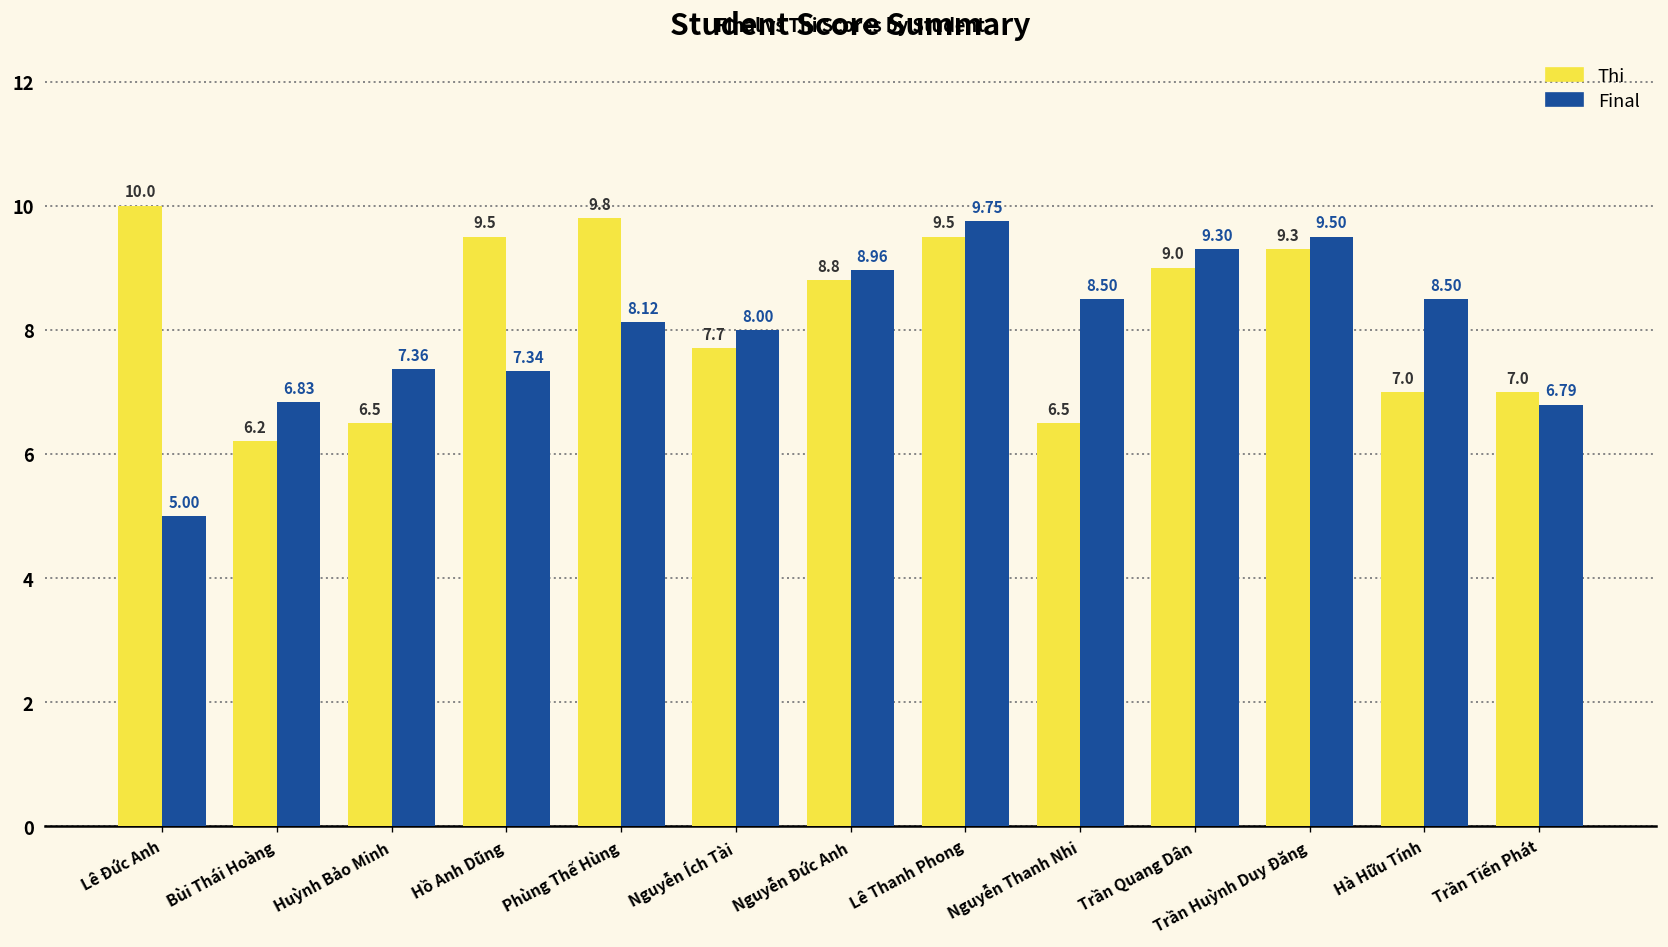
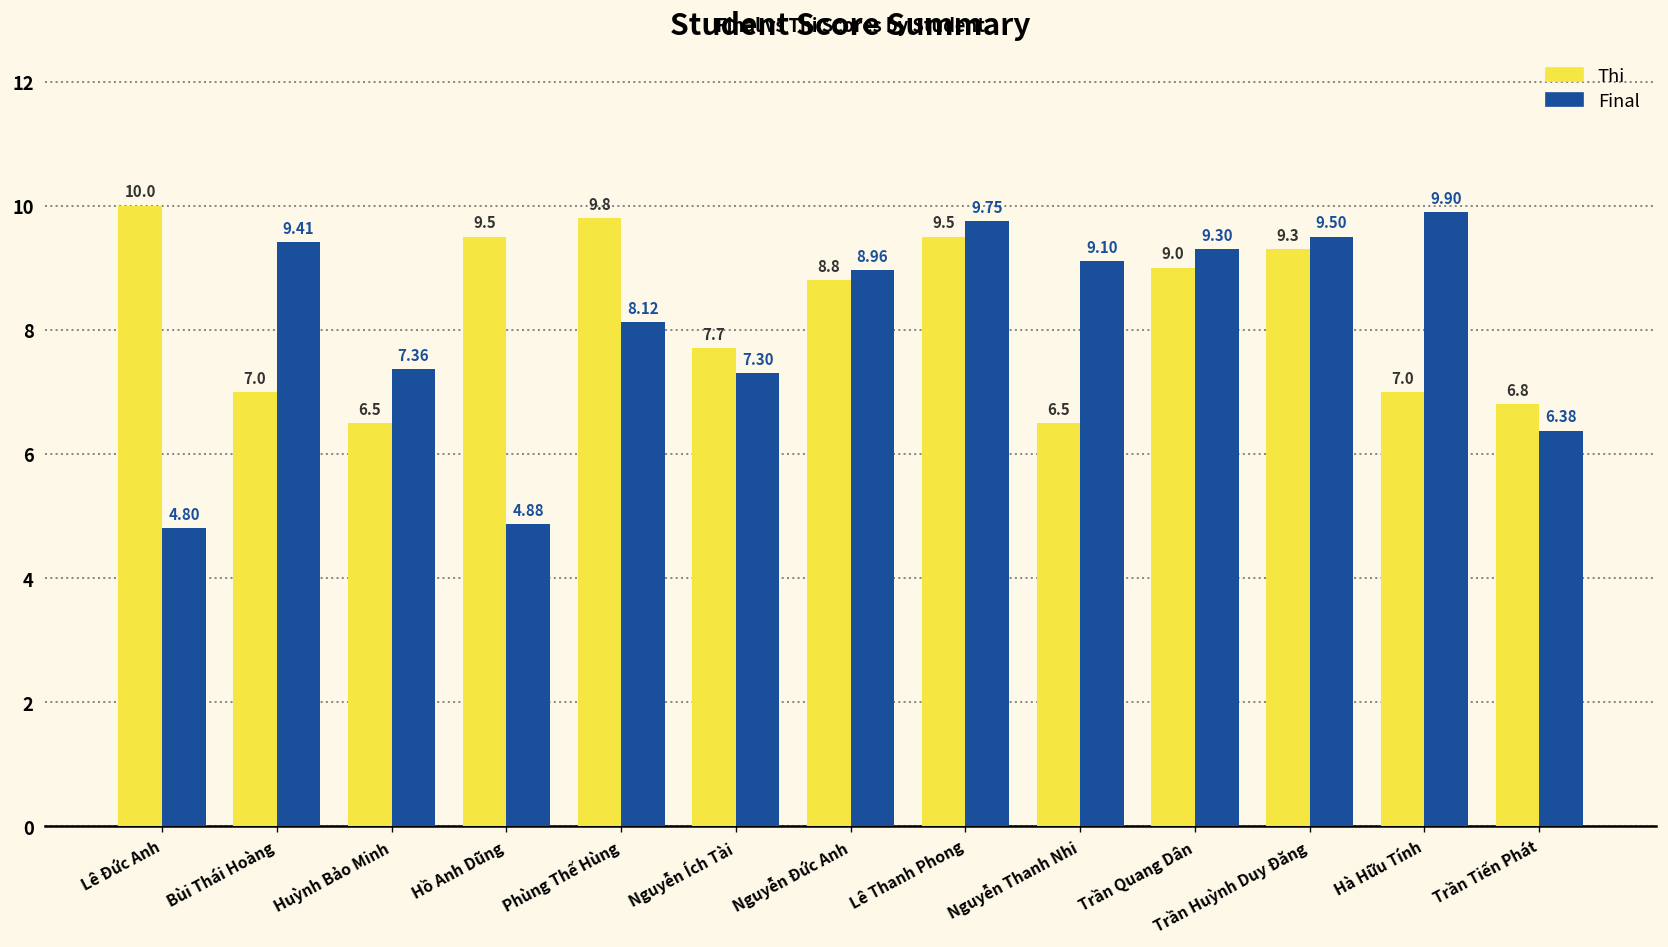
  {
    "Thi": {
      "Lê Đức Anh": 10.0,
-     "Bùi Thái Hoàng": 6.2,
+     "Bùi Thái Hoàng": 7.0,
      "Huỳnh Bảo Minh": 6.5,
      "Hồ Anh Dũng": 9.5,
      "Phùng Thế Hùng": 9.8,
      "Nguyễn Ích Tài": 7.7,
      "Nguyễn Đức Anh": 8.8,
      "Lê Thanh Phong": 9.5,
      "Nguyễn Thanh Nhi": 6.5,
      "Trần Quang Dân": 9.0,
      "Trần Huỳnh Duy Đăng": 9.3,
      "Hà Hữu Tính": 7.0,
-     "Trần Tiến Phát": 7.0
+     "Trần Tiến Phát": 6.8
    },
    "Final": {
-     "Lê Đức Anh": 5.00,
-     "Bùi Thái Hoàng": 6.83,
+     "Lê Đức Anh": 4.80,
+     "Bùi Thái Hoàng": 9.41,
      "Huỳnh Bảo Minh": 7.36,
-     "Hồ Anh Dũng": 7.34,
+     "Hồ Anh Dũng": 4.88,
      "Phùng Thế Hùng": 8.12,
-     "Nguyễn Ích Tài": 8.00,
+     "Nguyễn Ích Tài": 7.30,
      "Nguyễn Đức Anh": 8.96,
      "Lê Thanh Phong": 9.75,
-     "Nguyễn Thanh Nhi": 8.50,
+     "Nguyễn Thanh Nhi": 9.10,
      "Trần Quang Dân": 9.30,
      "Trần Huỳnh Duy Đăng": 9.50,
-     "Hà Hữu Tính": 8.50,
-     "Trần Tiến Phát": 6.79
+     "Hà Hữu Tính": 9.90,
+     "Trần Tiến Phát": 6.38
    }
  }
